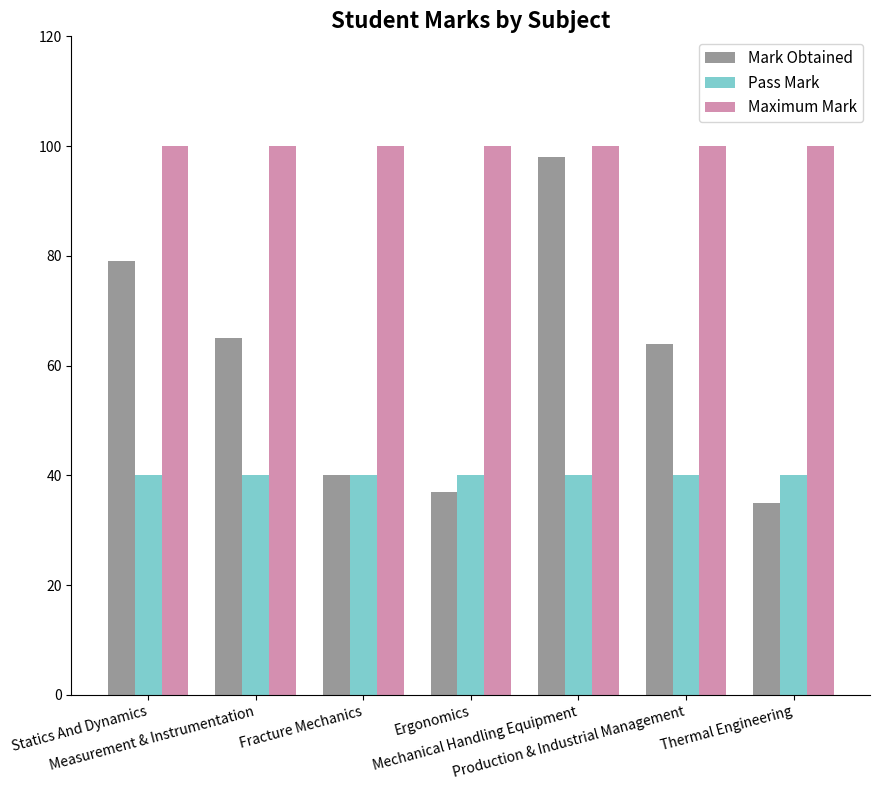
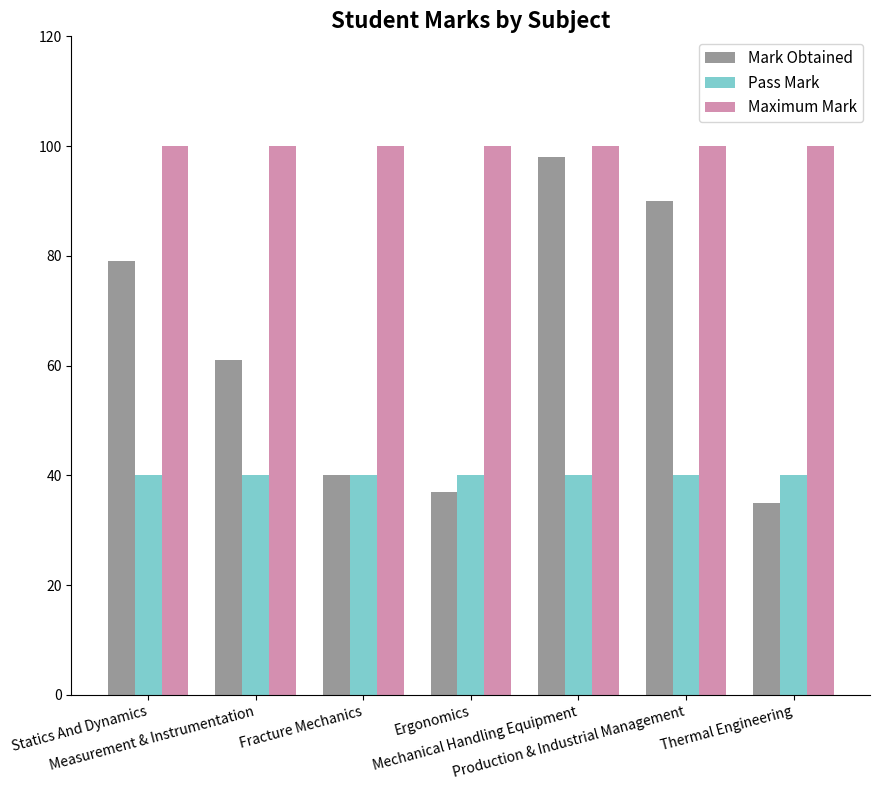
  {
    "Mark Obtained": {
      "Statics And Dynamics": 79,
-     "Measurement & Instrumentation": 65,
+     "Measurement & Instrumentation": 61,
      "Fracture Mechanics": 40,
      "Ergonomics": 37,
      "Mechanical Handling Equipment": 98,
-     "Production & Industrial Management": 64,
+     "Production & Industrial Management": 90,
      "Thermal Engineering": 35
    },
    "Pass Mark": {
      "Statics And Dynamics": 40,
      "Measurement & Instrumentation": 40,
      "Fracture Mechanics": 40,
      "Ergonomics": 40,
      "Mechanical Handling Equipment": 40,
      "Production & Industrial Management": 40,
      "Thermal Engineering": 40
    },
    "Maximum Mark": {
      "Statics And Dynamics": 100,
      "Measurement & Instrumentation": 100,
      "Fracture Mechanics": 100,
      "Ergonomics": 100,
      "Mechanical Handling Equipment": 100,
      "Production & Industrial Management": 100,
      "Thermal Engineering": 100
    }
  }
